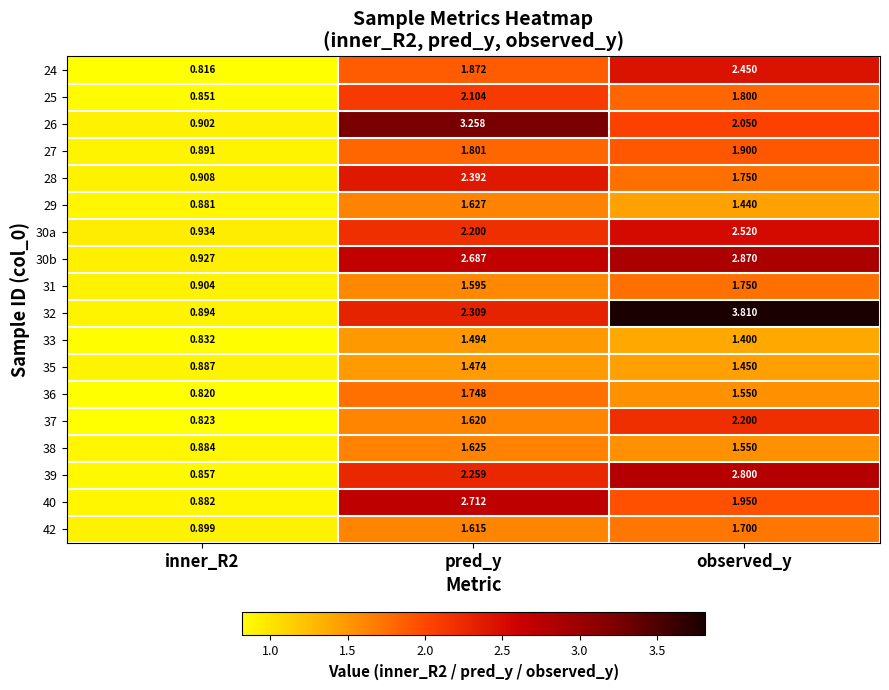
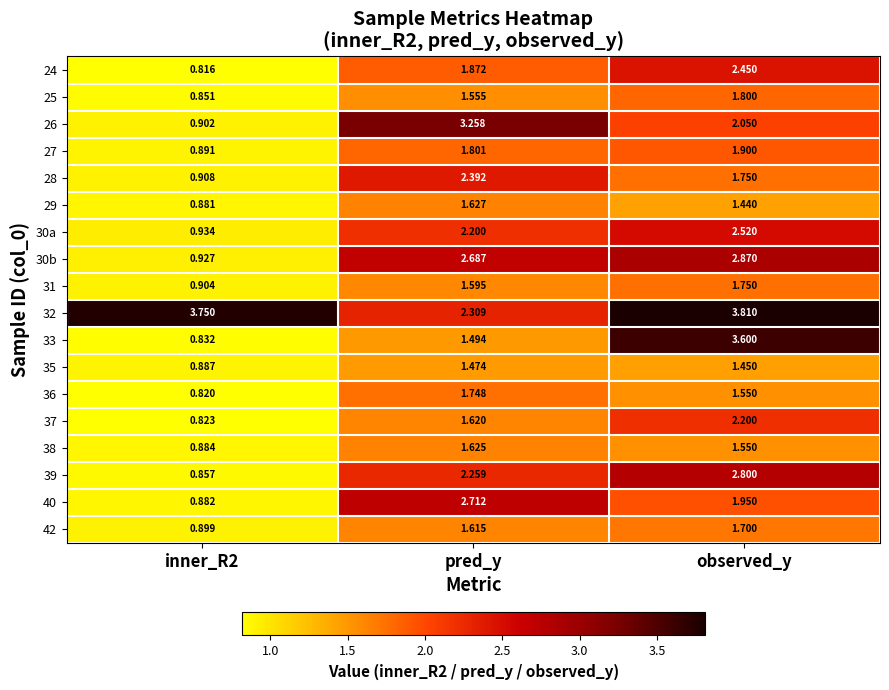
  {
    "24": {
      "inner_R2": 0.816,
      "pred_y": 1.872,
      "observed_y": 2.450
    },
    "25": {
      "inner_R2": 0.851,
-     "pred_y": 2.104,
+     "pred_y": 1.555,
      "observed_y": 1.800
    },
    "26": {
      "inner_R2": 0.902,
      "pred_y": 3.258,
      "observed_y": 2.050
    },
    "27": {
      "inner_R2": 0.891,
      "pred_y": 1.801,
      "observed_y": 1.900
    },
    "28": {
      "inner_R2": 0.908,
      "pred_y": 2.392,
      "observed_y": 1.750
    },
    "29": {
      "inner_R2": 0.881,
      "pred_y": 1.627,
      "observed_y": 1.440
    },
    "30a": {
      "inner_R2": 0.934,
      "pred_y": 2.200,
      "observed_y": 2.520
    },
    "30b": {
      "inner_R2": 0.927,
      "pred_y": 2.687,
      "observed_y": 2.870
    },
    "31": {
      "inner_R2": 0.904,
      "pred_y": 1.595,
      "observed_y": 1.750
    },
    "32": {
-     "inner_R2": 0.894,
+     "inner_R2": 3.750,
      "pred_y": 2.309,
      "observed_y": 3.810
    },
    "33": {
      "inner_R2": 0.832,
      "pred_y": 1.494,
-     "observed_y": 1.400
+     "observed_y": 3.600
    },
    "35": {
      "inner_R2": 0.887,
      "pred_y": 1.474,
      "observed_y": 1.450
    },
    "36": {
      "inner_R2": 0.820,
      "pred_y": 1.748,
      "observed_y": 1.550
    },
    "37": {
      "inner_R2": 0.823,
      "pred_y": 1.620,
      "observed_y": 2.200
    },
    "38": {
      "inner_R2": 0.884,
      "pred_y": 1.625,
      "observed_y": 1.550
    },
    "39": {
      "inner_R2": 0.857,
      "pred_y": 2.259,
      "observed_y": 2.800
    },
    "40": {
      "inner_R2": 0.882,
      "pred_y": 2.712,
      "observed_y": 1.950
    },
    "42": {
      "inner_R2": 0.899,
      "pred_y": 1.615,
      "observed_y": 1.700
    }
  }
